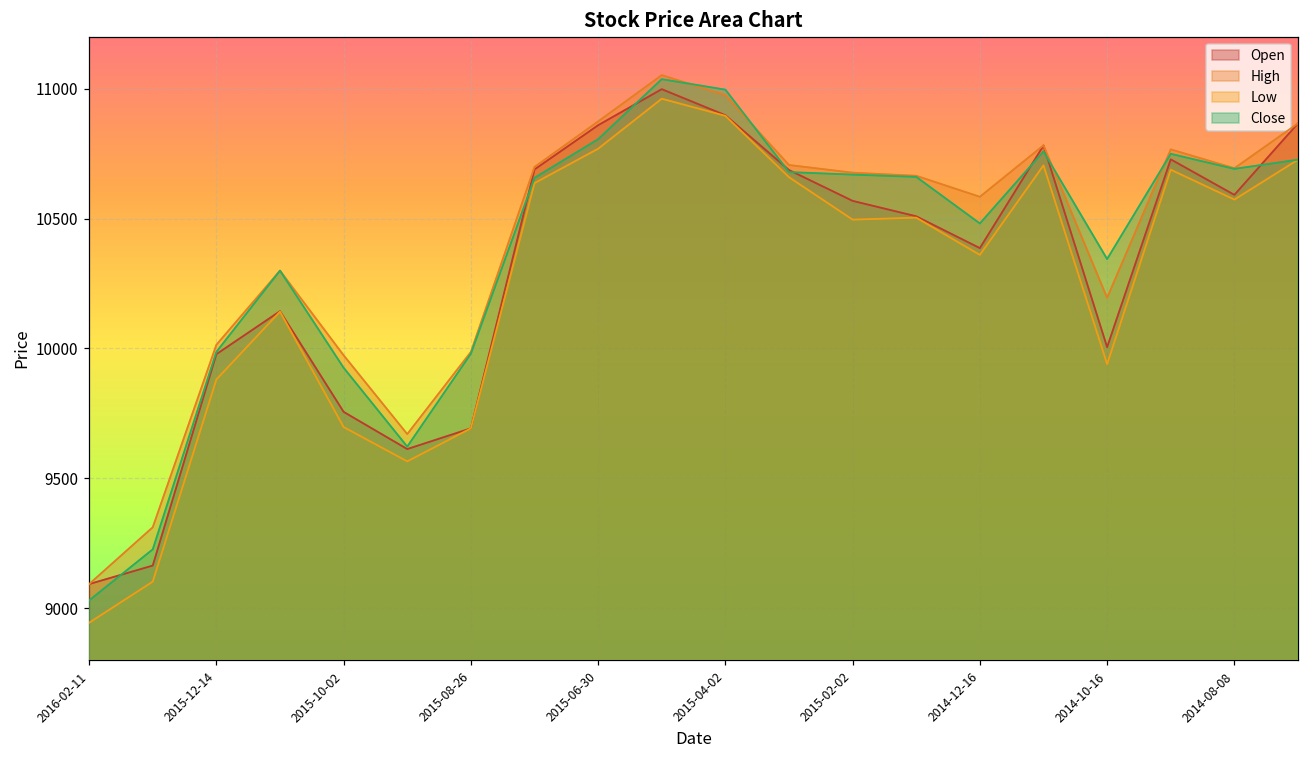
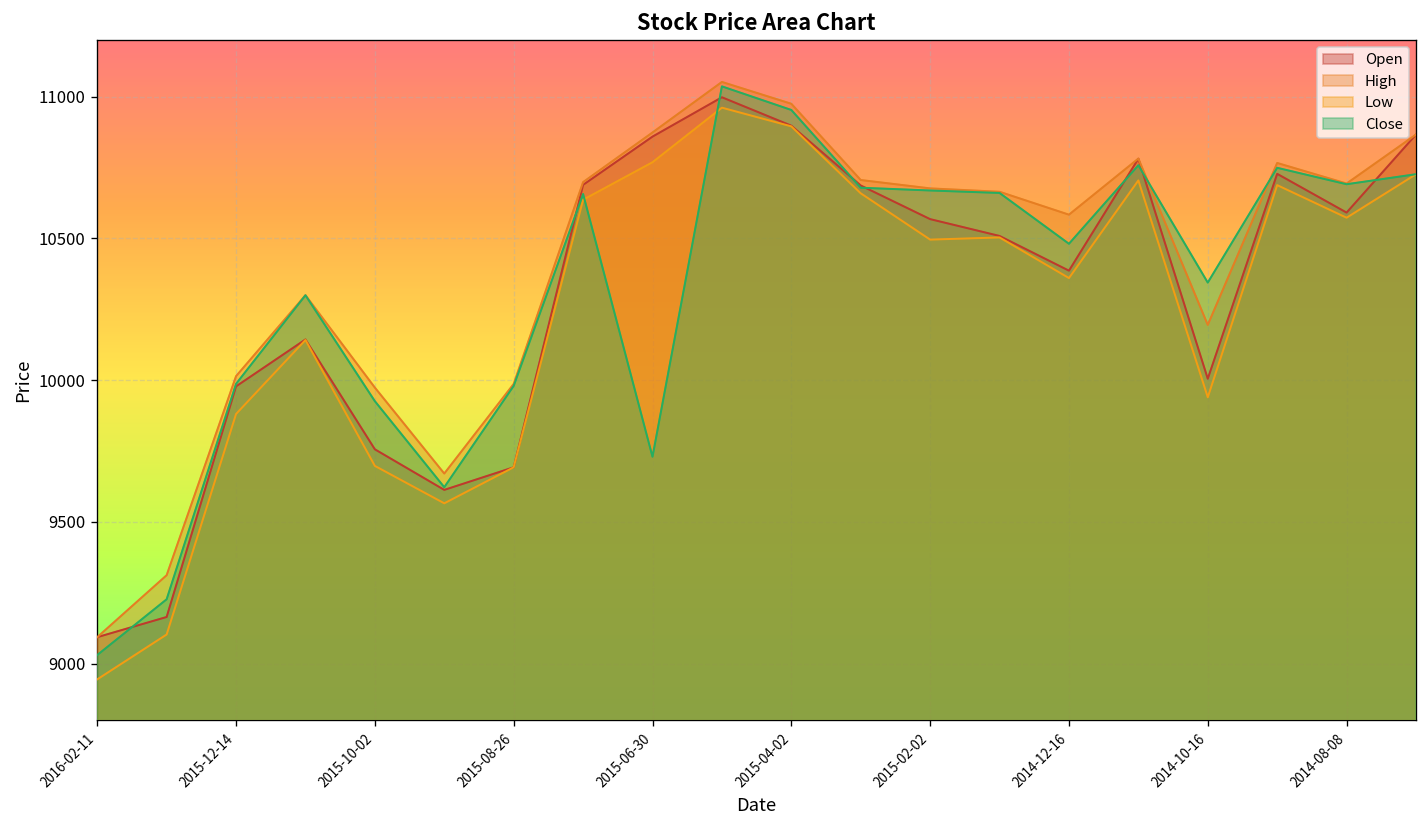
  {
    "Close": {
      "2016-02-11": 9030,
      "2015-10-02": 9930,
-     "2015-06-30": 10810,
-     "2015-04-02": 11000,
+     "2015-06-30": 9730,
+     "2015-04-02": 10950,
      "2014-12-16": 10480,
      "2014-10-16": 10340
    }
  }
